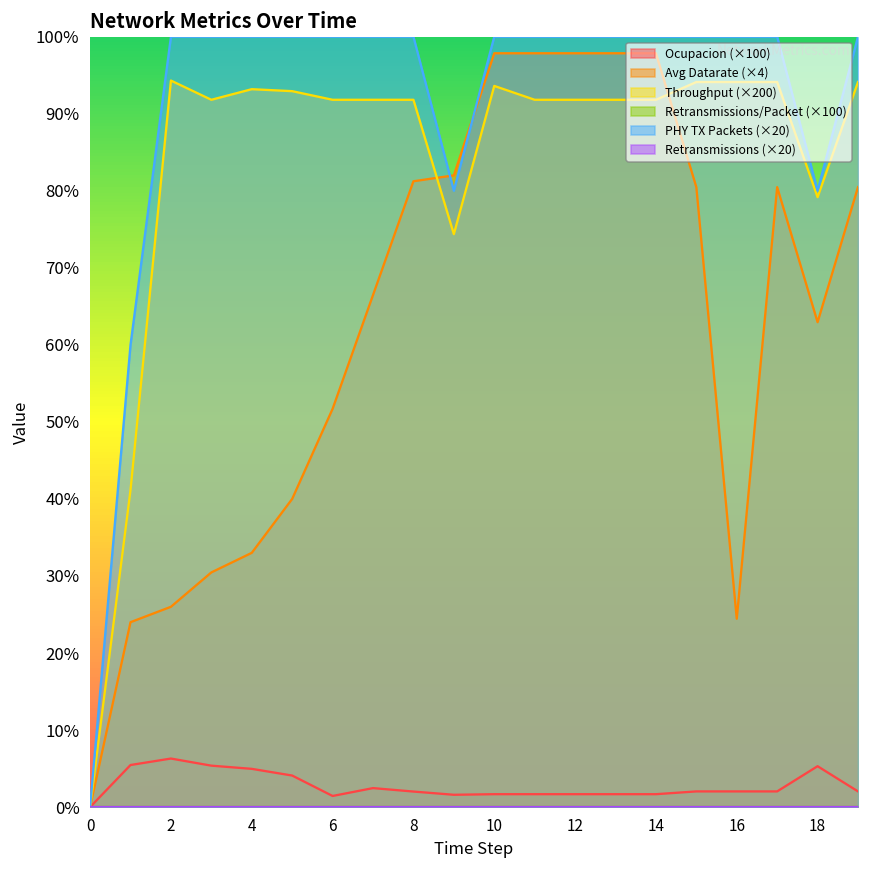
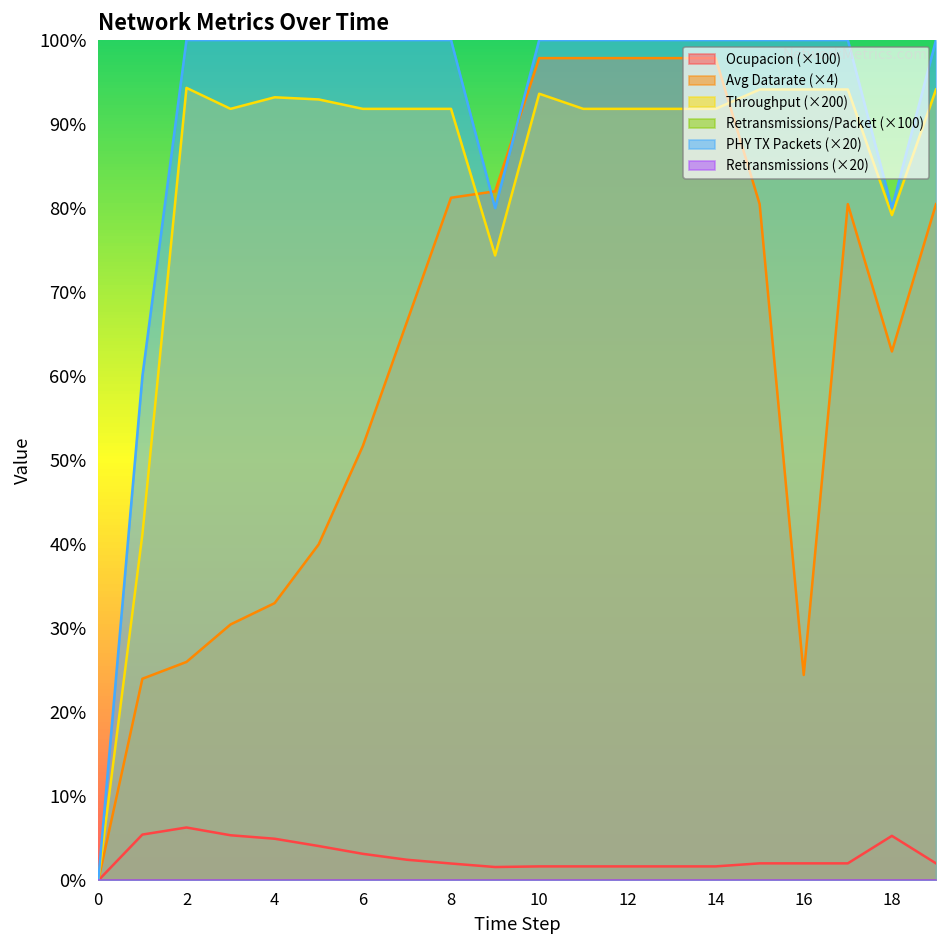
  {
    "Ocupacion (×100)": {
      "2": "6%",
      "4": "5%",
-     "6": "1%",
+     "6": "3%",
      "8": "2%",
      "10": "2%",
      "12": "2%",
      "14": "2%",
      "16": "2%",
      "18": "5%"
    },
    "Avg Datarate (×4)": {
      "2": "26%",
      "4": "33%",
      "6": "52%",
      "8": "81%",
      "10": "98%",
      "12": "98%",
      "16": "24%",
      "18": "63%"
    },
    "Throughput (×200)": {
      "2": "94%",
      "4": "93%",
      "6": "92%",
      "8": "92%",
      "10": "94%",
      "12": "92%",
      "18": "79%"
    },
    "Retransmissions (×20)": {
      "2": "0%",
      "4": "0%",
      "6": "0%",
      "8": "0%",
      "10": "0%",
      "12": "0%",
      "14": "0%",
      "16": "0%",
      "18": "0%"
    },
    "PHY TX Packets (×20)": {
      "2": "100%",
      "4": "100%",
      "6": "100%",
      "8": "100%",
      "10": "100%",
      "12": "100%",
      "14": "100%",
      "16": "100%",
      "18": "80%"
    }
  }
